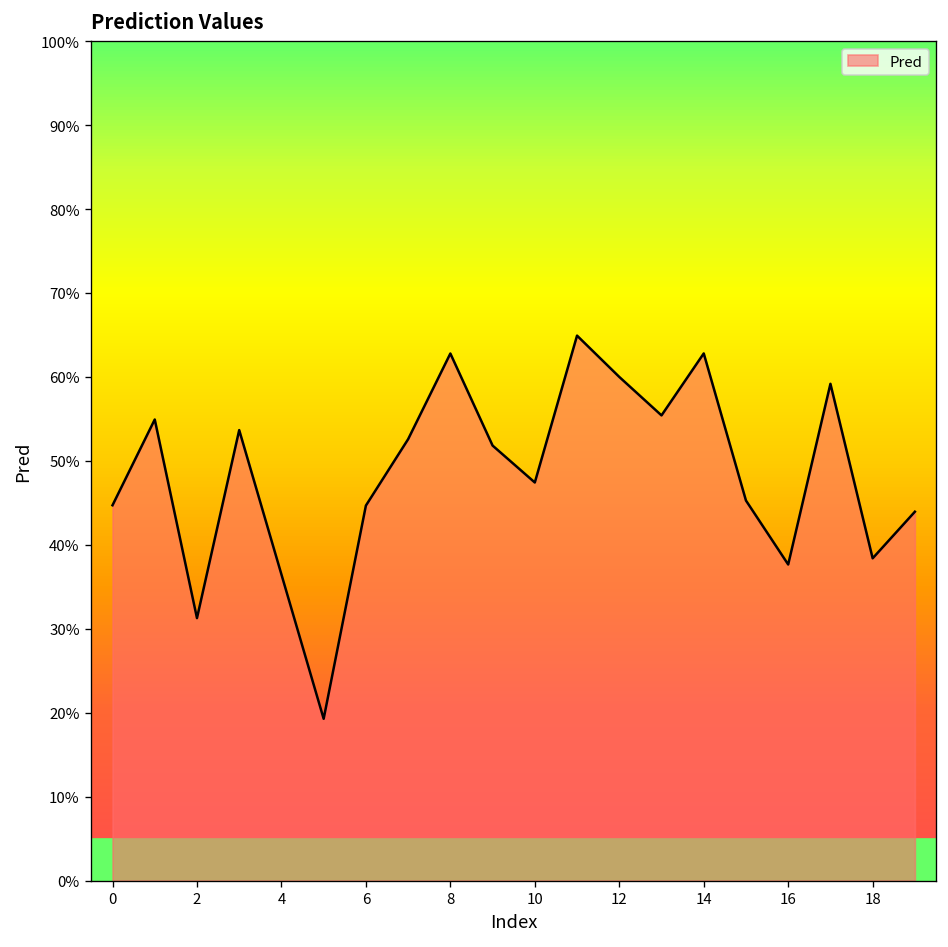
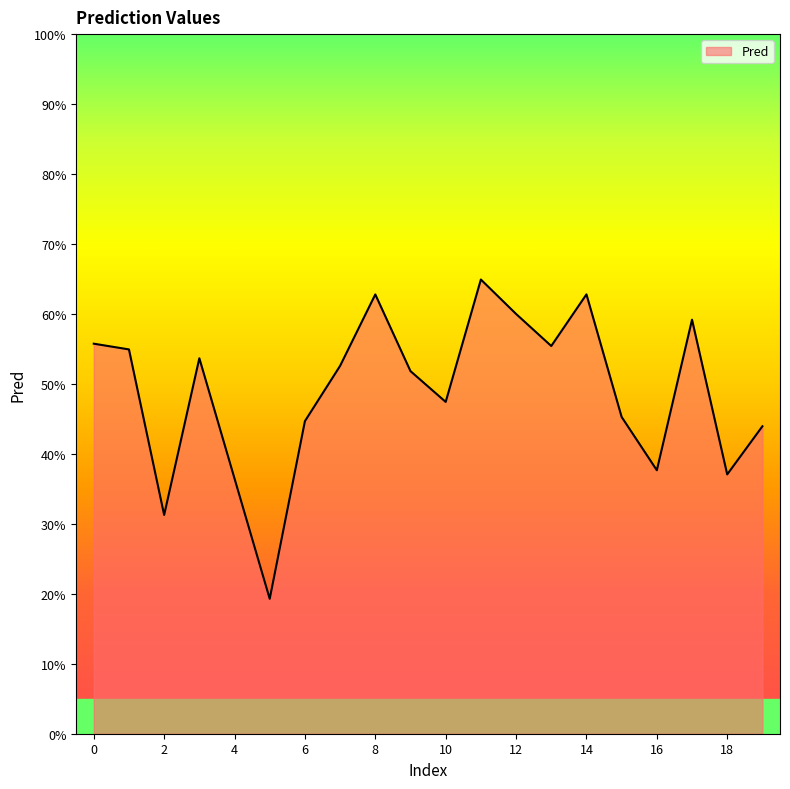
  {
-   "0": "45%",
+   "0": "56%",
    "2": "31%",
    "4": "36%",
    "6": "45%",
    "8": "63%",
    "10": "47%",
    "12": "60%",
    "14": "63%",
    "16": "38%",
-   "18": "38%"
+   "18": "37%"
  }
